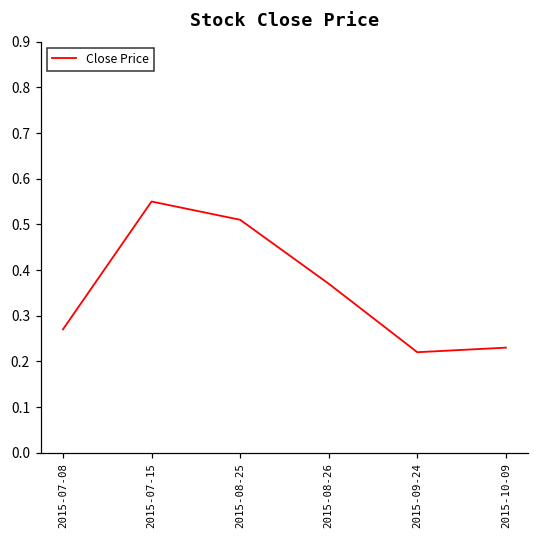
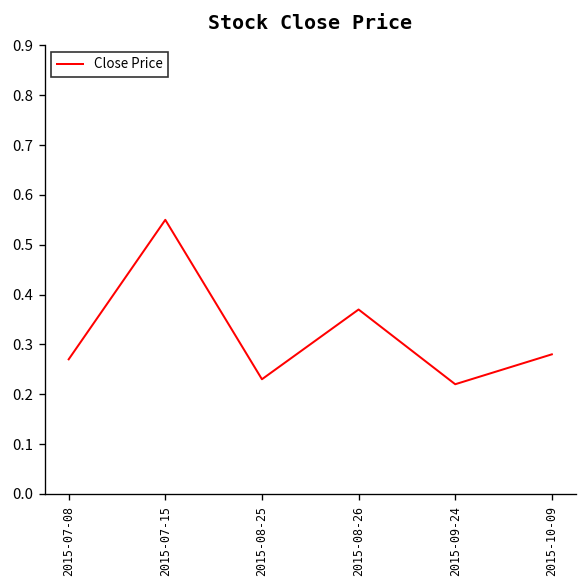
  {
    "2015-07-08": 0.27,
    "2015-07-15": 0.55,
-   "2015-08-25": 0.51,
+   "2015-08-25": 0.23,
    "2015-08-26": 0.37,
    "2015-09-24": 0.22,
-   "2015-10-09": 0.23
+   "2015-10-09": 0.28
  }
